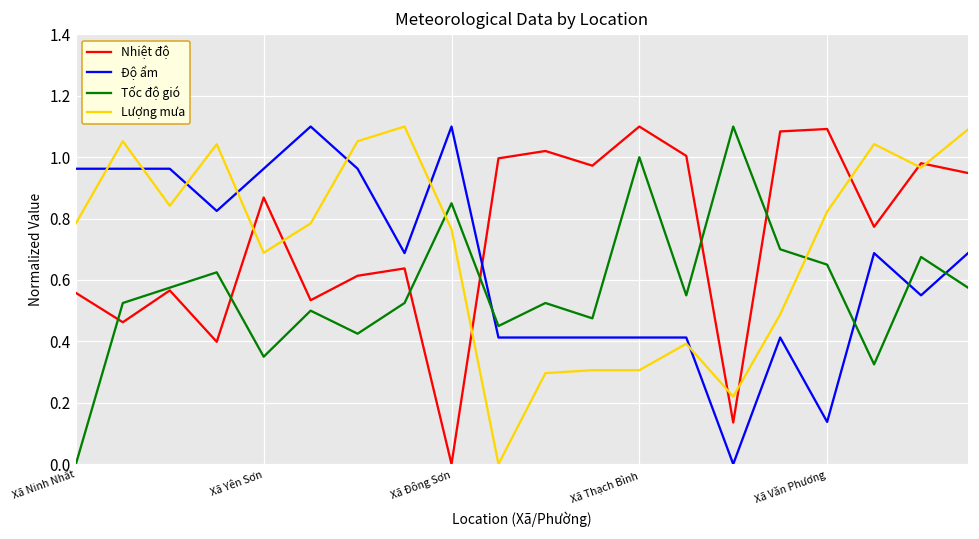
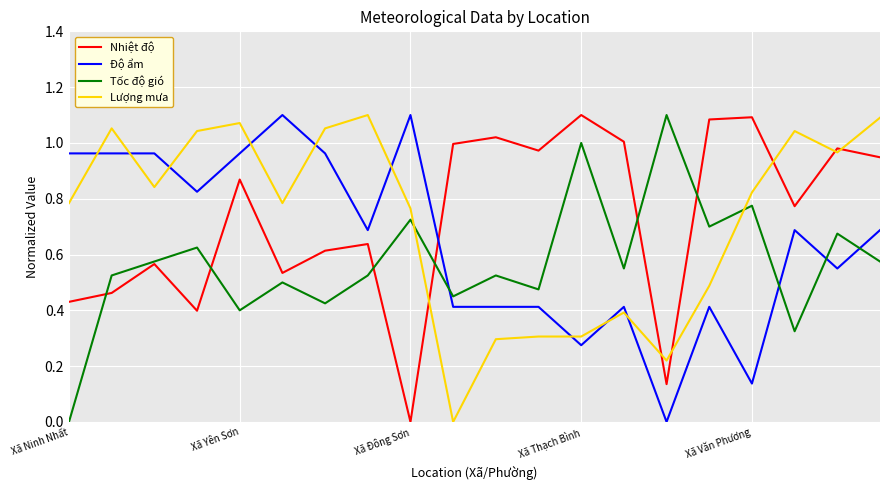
  {
    "Nhiệt độ": {
-     "Xã Ninh Nhất": 0.56,
+     "Xã Ninh Nhất": 0.43,
      "Xã Yên Sơn": 0.87,
      "Xã Đông Sơn": 0.00,
      "Xã Thạch Bình": 1.10,
      "Xã Văn Phương": 1.09
    },
    "Độ ẩm": {
      "Xã Ninh Nhất": 0.96,
      "Xã Yên Sơn": 0.96,
      "Xã Đông Sơn": 1.10,
-     "Xã Thạch Bình": 0.41,
+     "Xã Thạch Bình": 0.28,
      "Xã Văn Phương": 0.14
    },
    "Tốc độ gió": {
      "Xã Ninh Nhất": 0.00,
-     "Xã Yên Sơn": 0.35,
-     "Xã Đông Sơn": 0.85,
+     "Xã Yên Sơn": 0.40,
+     "Xã Đông Sơn": 0.72,
      "Xã Thạch Bình": 1.00,
-     "Xã Văn Phương": 0.65
+     "Xã Văn Phương": 0.77
    },
    "Lượng mưa": {
      "Xã Ninh Nhất": 0.78,
-     "Xã Yên Sơn": 0.69,
+     "Xã Yên Sơn": 1.07,
      "Xã Đông Sơn": 0.77,
      "Xã Thạch Bình": 0.31,
      "Xã Văn Phương": 0.82
    }
  }
